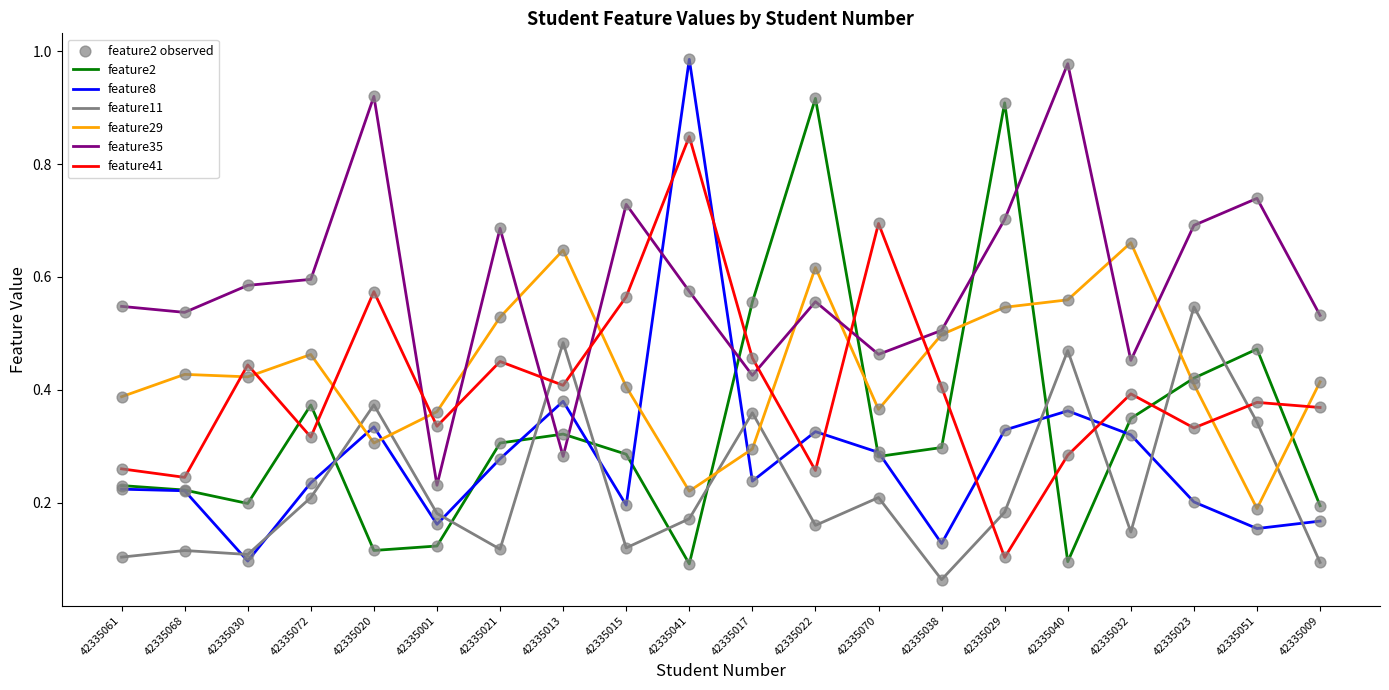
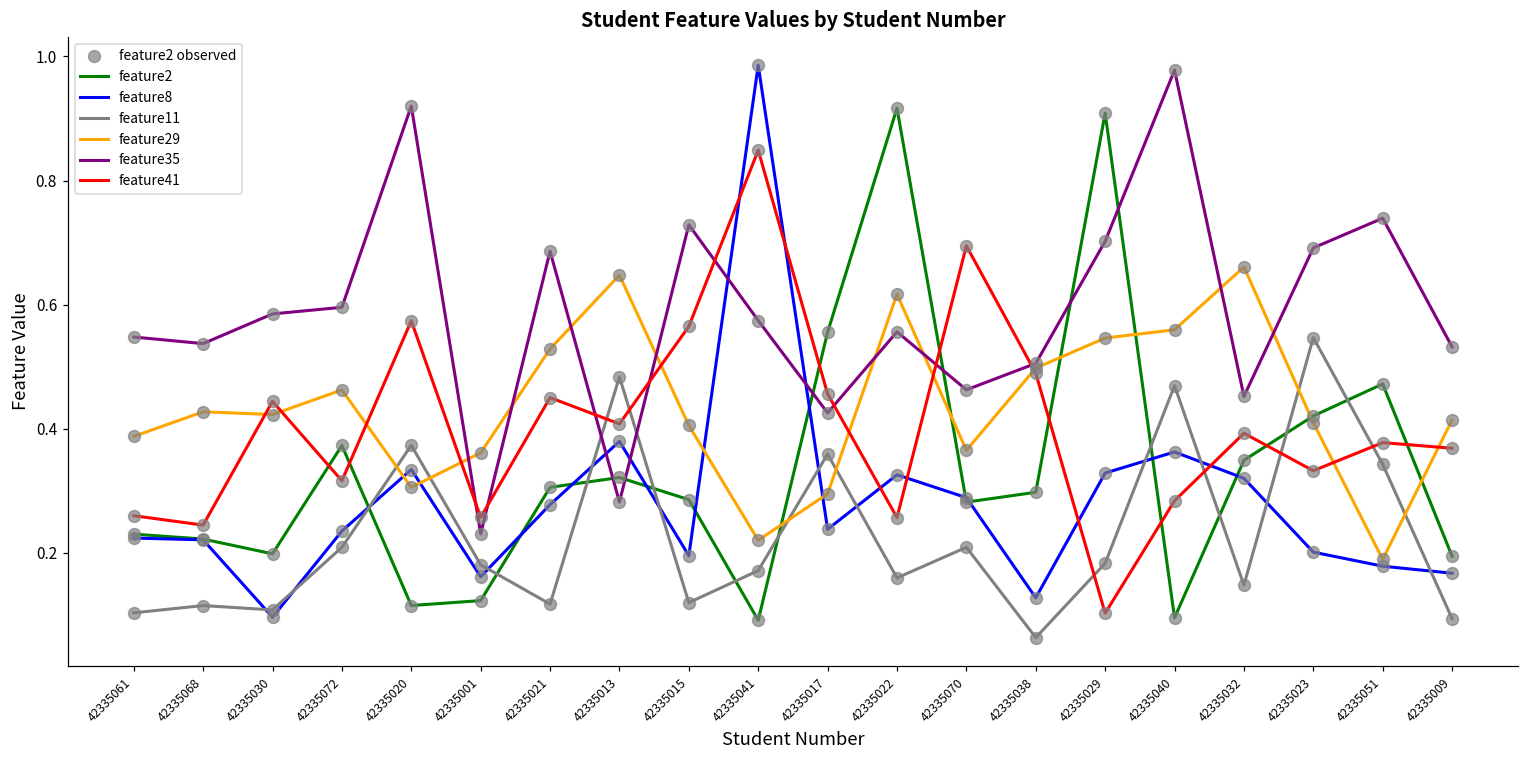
  {
    "feature8": {
      "42335061": 0.22,
      "42335030": 0.10,
      "42335072": 0.24,
      "42335020": 0.33,
      "42335001": 0.16,
      "42335021": 0.28,
      "42335013": 0.38,
      "42335015": 0.20,
      "42335041": 0.99,
      "42335017": 0.24,
      "42335022": 0.33,
      "42335070": 0.29,
      "42335038": 0.13,
      "42335029": 0.33,
      "42335040": 0.36,
      "42335032": 0.32,
      "42335023": 0.20,
-     "42335051": 0.15,
+     "42335051": 0.18,
      "42335009": 0.17
    },
    "feature29": {
      "42335061": 0.39,
      "42335068": 0.43,
      "42335030": 0.42,
      "42335072": 0.46,
      "42335020": 0.31,
      "42335001": 0.36,
      "42335021": 0.53,
      "42335013": 0.65,
      "42335015": 0.41,
      "42335041": 0.22,
      "42335017": 0.30,
      "42335022": 0.62,
      "42335070": 0.37,
      "42335038": 0.50,
      "42335029": 0.55,
      "42335040": 0.56,
      "42335032": 0.66,
      "42335023": 0.41,
      "42335051": 0.19,
      "42335009": 0.41
    },
    "feature35": {
      "42335061": 0.55,
      "42335068": 0.54,
      "42335030": 0.59,
      "42335072": 0.60,
      "42335020": 0.92,
      "42335001": 0.23,
      "42335021": 0.69,
      "42335013": 0.28,
      "42335015": 0.73,
      "42335041": 0.57,
      "42335017": 0.43,
      "42335022": 0.56,
      "42335070": 0.46,
      "42335038": 0.51,
      "42335029": 0.70,
      "42335040": 0.98,
      "42335032": 0.45,
      "42335023": 0.69,
      "42335051": 0.74,
      "42335009": 0.53
    },
    "feature41": {
      "42335061": 0.26,
      "42335068": 0.24,
      "42335030": 0.44,
      "42335072": 0.32,
      "42335020": 0.57,
-     "42335001": 0.34,
+     "42335001": 0.26,
      "42335021": 0.45,
      "42335013": 0.41,
      "42335015": 0.56,
      "42335041": 0.85,
      "42335017": 0.46,
      "42335022": 0.26,
      "42335070": 0.69,
-     "42335038": 0.40,
+     "42335038": 0.49,
      "42335029": 0.10,
      "42335040": 0.28,
      "42335032": 0.39,
      "42335023": 0.33,
      "42335051": 0.38,
      "42335009": 0.37
    }
  }
